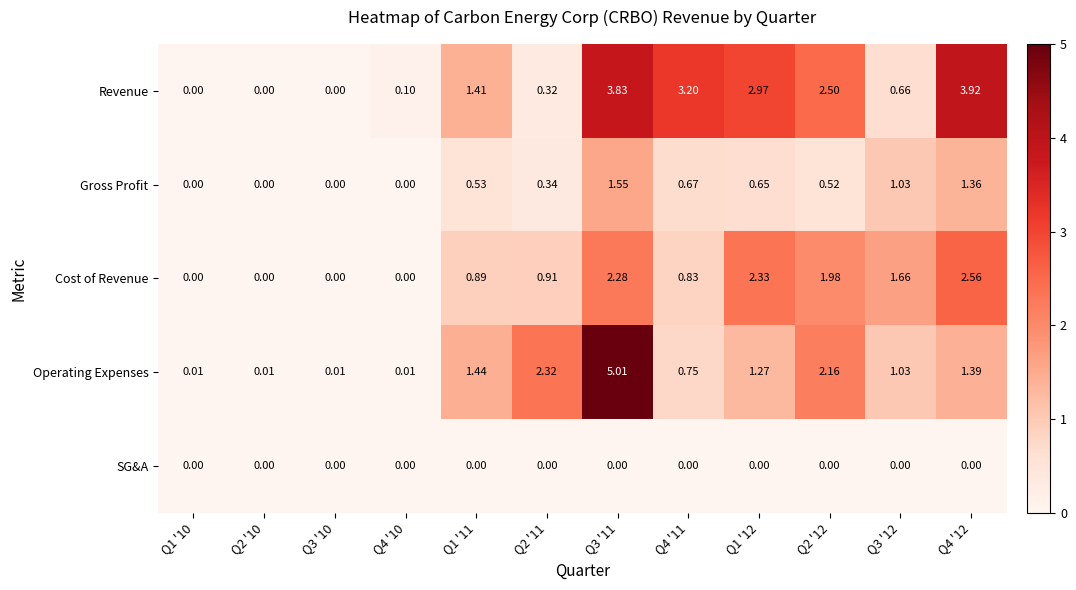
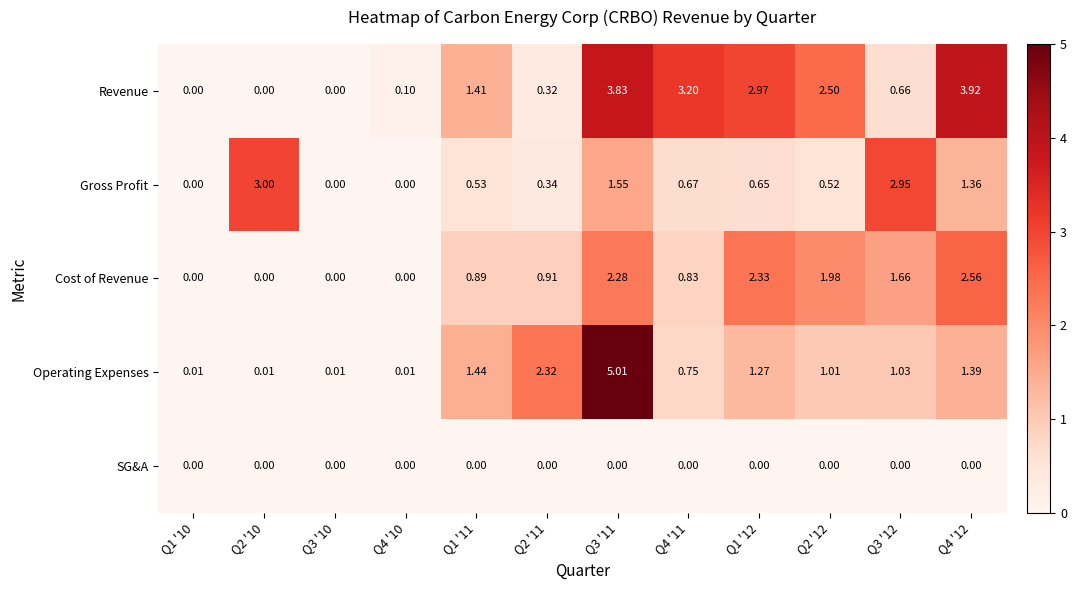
  {
    "Revenue": {
      "Q1 '10": 0.00,
      "Q2 '10": 0.00,
      "Q3 '10": 0.00,
      "Q4 '10": 0.10,
      "Q1 '11": 1.41,
      "Q2 '11": 0.32,
      "Q3 '11": 3.83,
      "Q4 '11": 3.20,
      "Q1 '12": 2.97,
      "Q2 '12": 2.50,
      "Q3 '12": 0.66,
      "Q4 '12": 3.92
    },
    "Gross Profit": {
      "Q1 '10": 0.00,
-     "Q2 '10": 0.00,
+     "Q2 '10": 3.00,
      "Q3 '10": 0.00,
      "Q4 '10": 0.00,
      "Q1 '11": 0.53,
      "Q2 '11": 0.34,
      "Q3 '11": 1.55,
      "Q4 '11": 0.67,
      "Q1 '12": 0.65,
      "Q2 '12": 0.52,
-     "Q3 '12": 1.03,
+     "Q3 '12": 2.95,
      "Q4 '12": 1.36
    },
    "Cost of Revenue": {
      "Q1 '10": 0.00,
      "Q2 '10": 0.00,
      "Q3 '10": 0.00,
      "Q4 '10": 0.00,
      "Q1 '11": 0.89,
      "Q2 '11": 0.91,
      "Q3 '11": 2.28,
      "Q4 '11": 0.83,
      "Q1 '12": 2.33,
      "Q2 '12": 1.98,
      "Q3 '12": 1.66,
      "Q4 '12": 2.56
    },
    "Operating Expenses": {
      "Q1 '10": 0.01,
      "Q2 '10": 0.01,
      "Q3 '10": 0.01,
      "Q4 '10": 0.01,
      "Q1 '11": 1.44,
      "Q2 '11": 2.32,
      "Q3 '11": 5.01,
      "Q4 '11": 0.75,
      "Q1 '12": 1.27,
-     "Q2 '12": 2.16,
+     "Q2 '12": 1.01,
      "Q3 '12": 1.03,
      "Q4 '12": 1.39
    },
    "SG&A": {
      "Q1 '10": 0.00,
      "Q2 '10": 0.00,
      "Q3 '10": 0.00,
      "Q4 '10": 0.00,
      "Q1 '11": 0.00,
      "Q2 '11": 0.00,
      "Q3 '11": 0.00,
      "Q4 '11": 0.00,
      "Q1 '12": 0.00,
      "Q2 '12": 0.00,
      "Q3 '12": 0.00,
      "Q4 '12": 0.00
    }
  }
